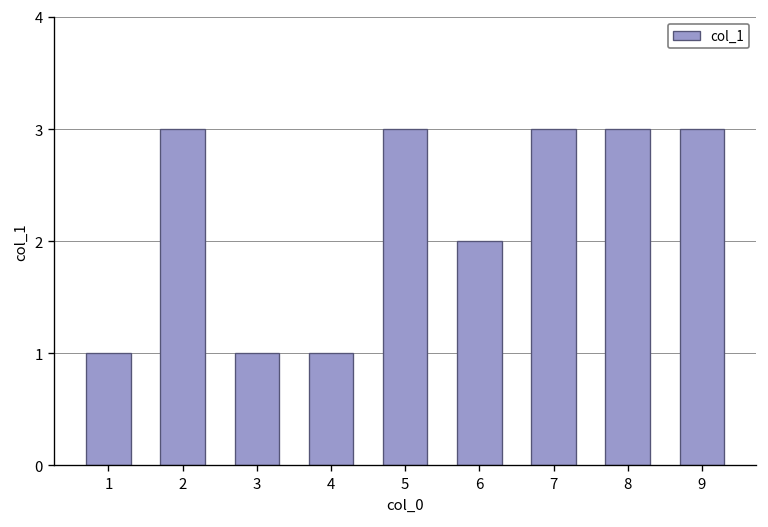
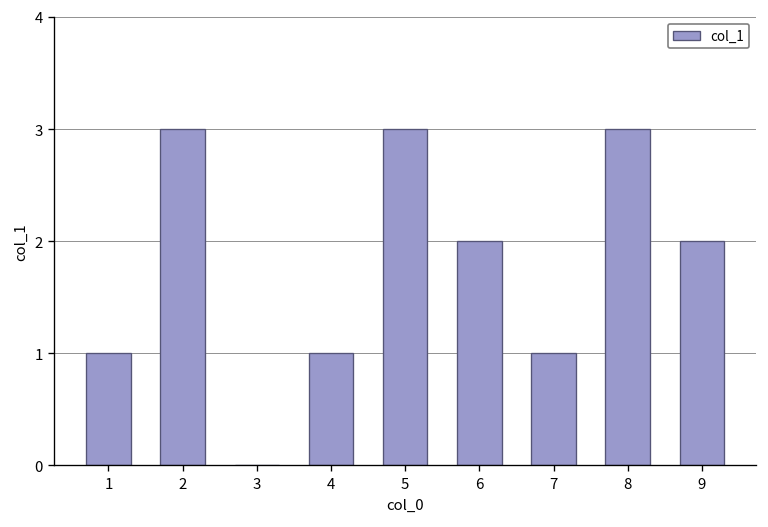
  {
    "1": 1,
    "2": 3,
-   "3": 1,
+   "3": 0,
    "4": 1,
    "5": 3,
    "6": 2,
-   "7": 3,
+   "7": 1,
    "8": 3,
-   "9": 3
+   "9": 2
  }
